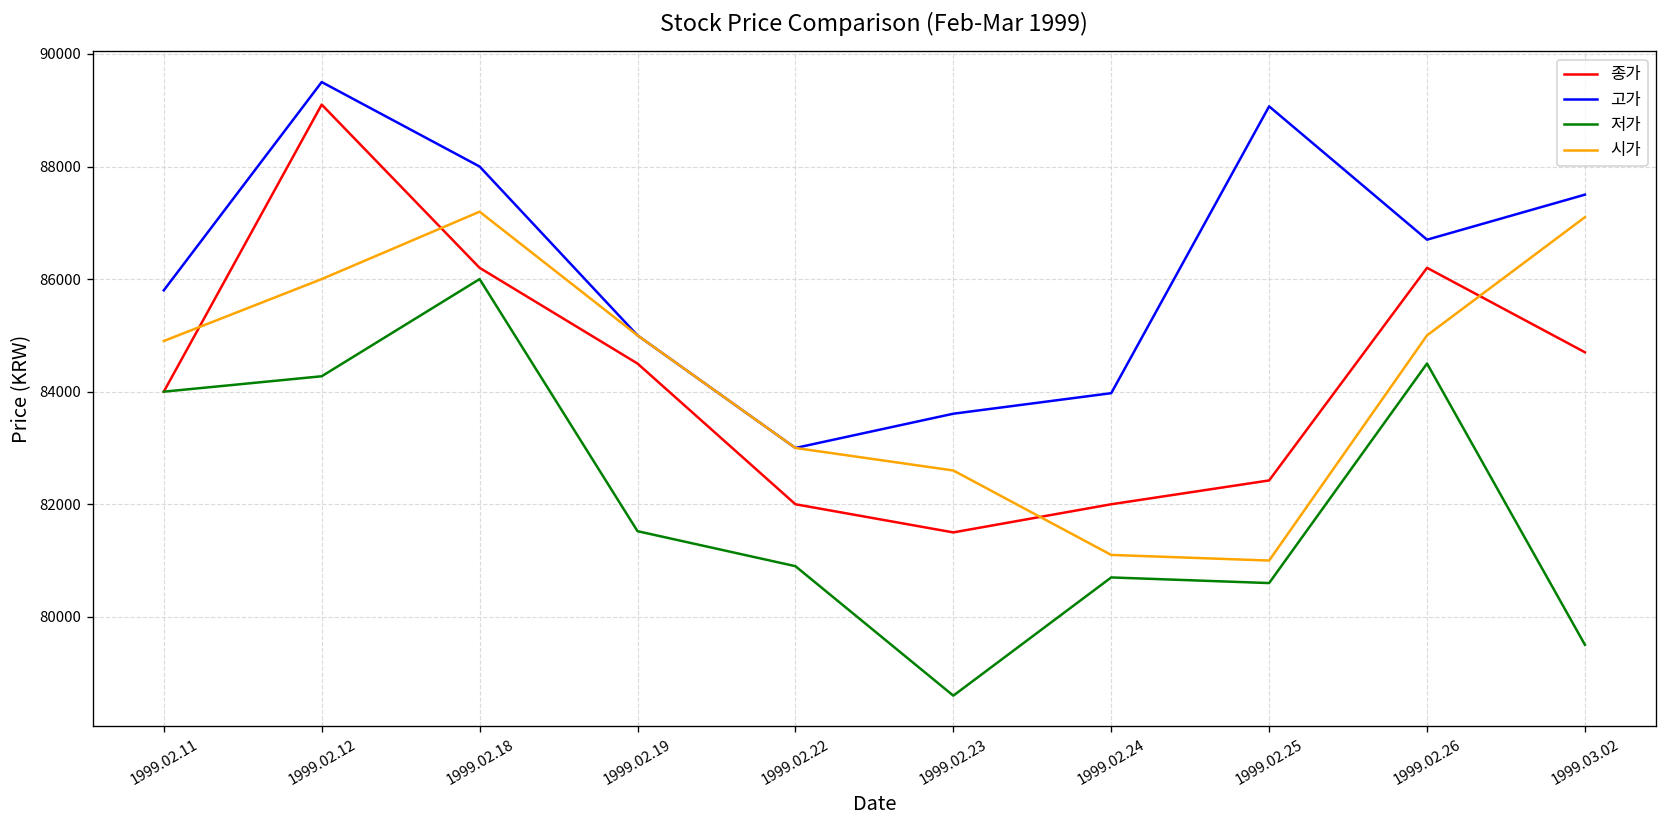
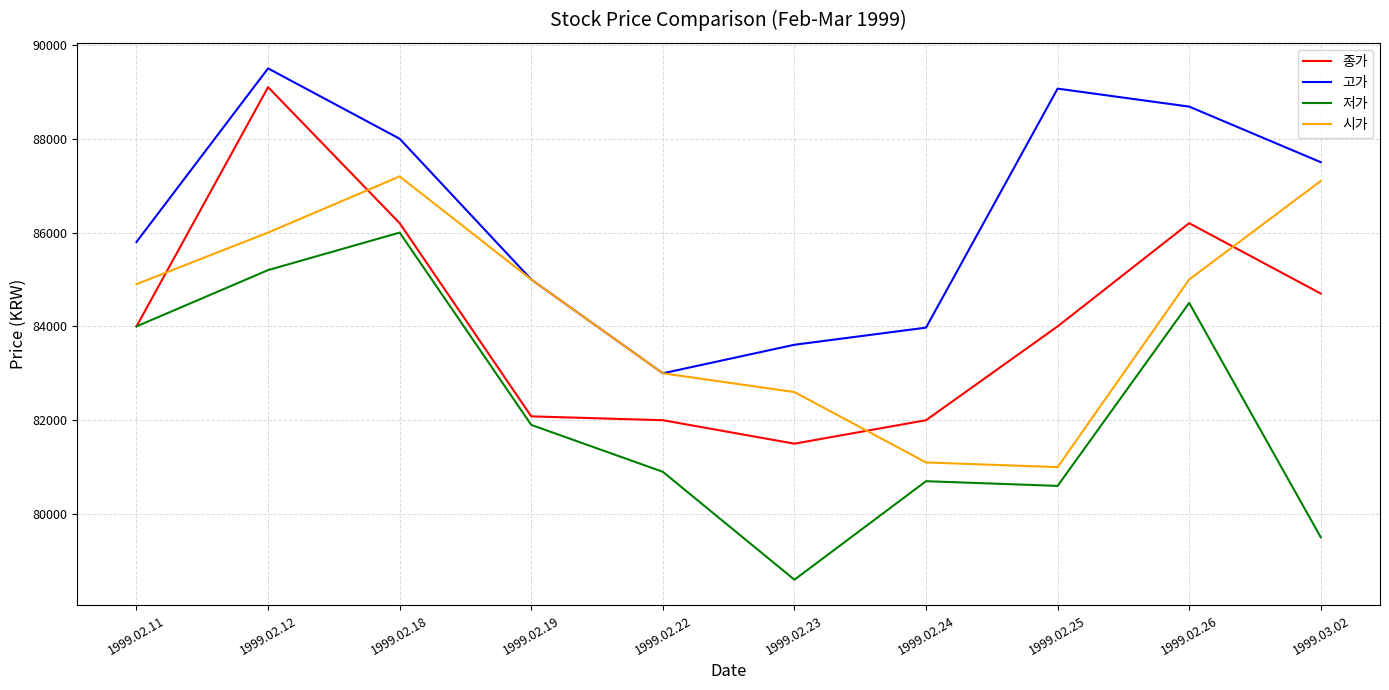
  {
    "종가": {
      "1999.02.12": 89100,
      "1999.02.18": 86200,
-     "1999.02.19": 84500,
+     "1999.02.19": 82100,
      "1999.02.22": 82000,
      "1999.02.23": 81500,
      "1999.02.24": 82000,
-     "1999.02.25": 82400,
+     "1999.02.25": 84000,
      "1999.02.26": 86200,
      "1999.03.02": 84700
    },
    "고가": {
      "1999.02.11": 85800,
      "1999.02.12": 89500,
      "1999.02.18": 88000,
      "1999.02.23": 83600,
      "1999.02.24": 84000,
      "1999.02.25": 89100,
-     "1999.02.26": 86700,
+     "1999.02.26": 88700,
      "1999.03.02": 87500
    },
    "저가": {
-     "1999.02.12": 84300,
+     "1999.02.12": 85200,
      "1999.02.18": 86000,
-     "1999.02.19": 81500,
+     "1999.02.19": 81900,
      "1999.02.22": 80900,
      "1999.02.23": 78600,
      "1999.02.24": 80700,
      "1999.02.25": 80600,
      "1999.02.26": 84500,
      "1999.03.02": 79500
    },
    "시가": {
      "1999.02.11": 84900,
      "1999.02.12": 86000,
      "1999.02.18": 87200,
      "1999.02.23": 82600,
      "1999.02.24": 81100,
      "1999.02.25": 81000,
      "1999.02.26": 85000,
      "1999.03.02": 87100
    }
  }
